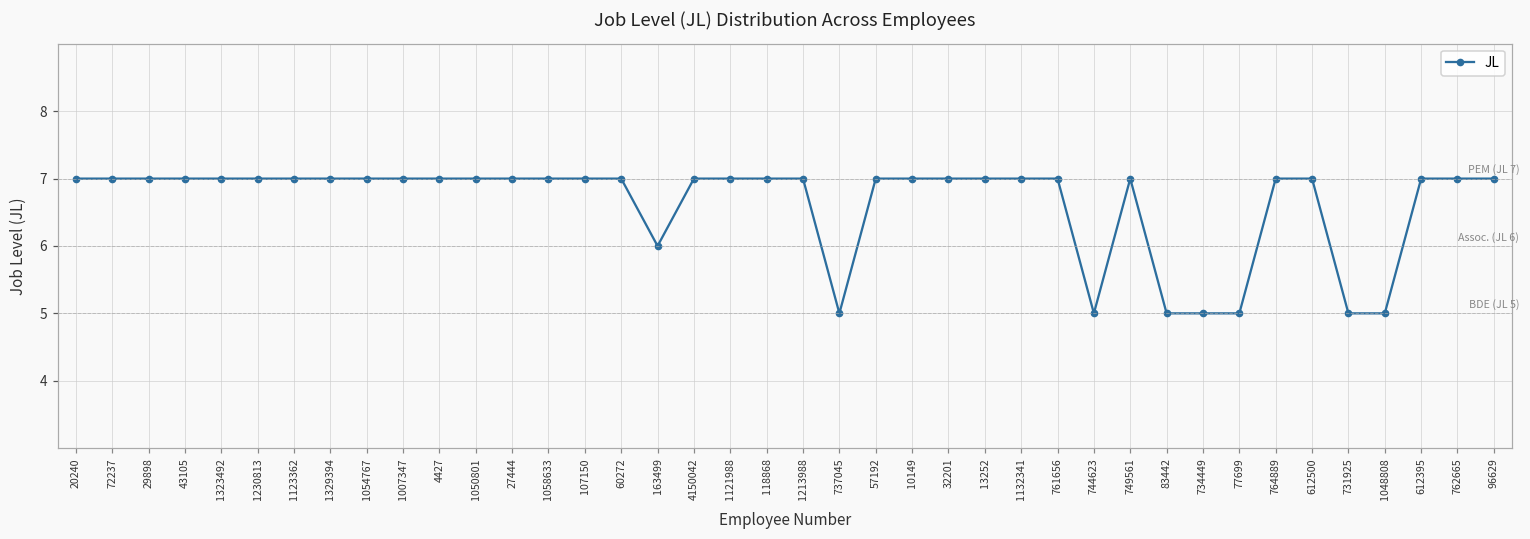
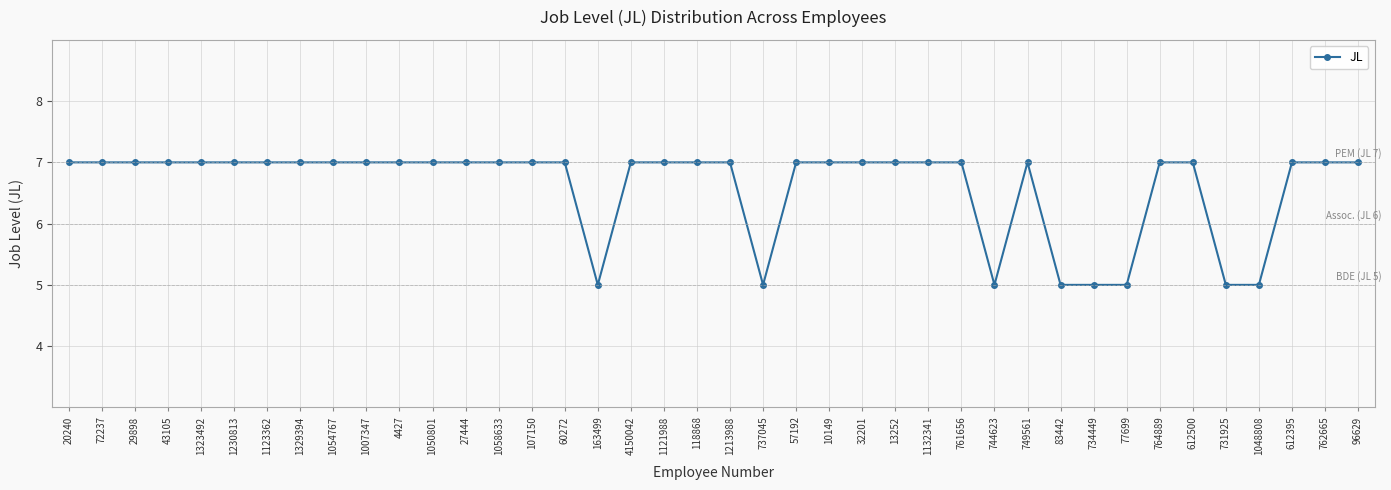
  {
    "20240": 7,
    "72237": 7,
    "29898": 7,
    "43105": 7,
    "1323492": 7,
    "1230813": 7,
    "1123362": 7,
    "1329394": 7,
    "1054767": 7,
    "1007347": 7,
    "4427": 7,
    "1050801": 7,
    "27444": 7,
    "1058633": 7,
    "107150": 7,
    "60272": 7,
-   "163499": 6,
+   "163499": 5,
    "4150042": 7,
    "1121988": 7,
    "118868": 7,
    "1213988": 7,
    "737045": 5,
    "57192": 7,
    "10149": 7,
    "32201": 7,
    "13252": 7,
    "1132341": 7,
    "761656": 7,
    "744623": 5,
    "749561": 7,
    "83442": 5,
    "734449": 5,
    "77699": 5,
    "764889": 7,
    "612500": 7,
    "731925": 5,
    "1048808": 5,
    "612395": 7
  }
